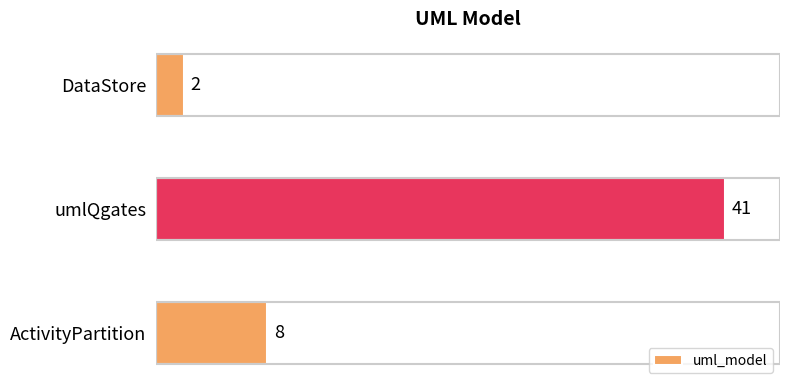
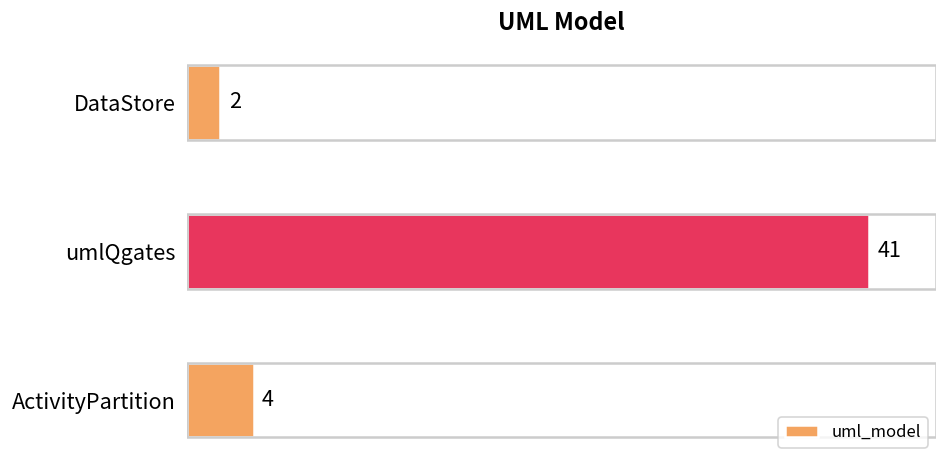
  {
    "DataStore": 2,
    "umlQgates": 41,
-   "ActivityPartition": 8
+   "ActivityPartition": 4
  }
